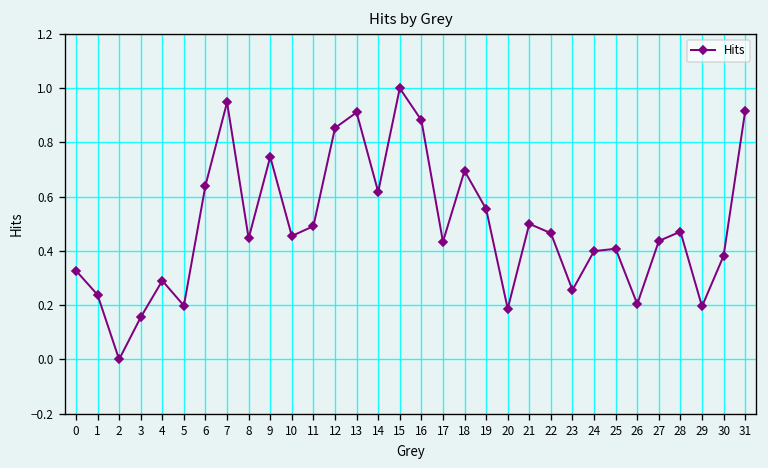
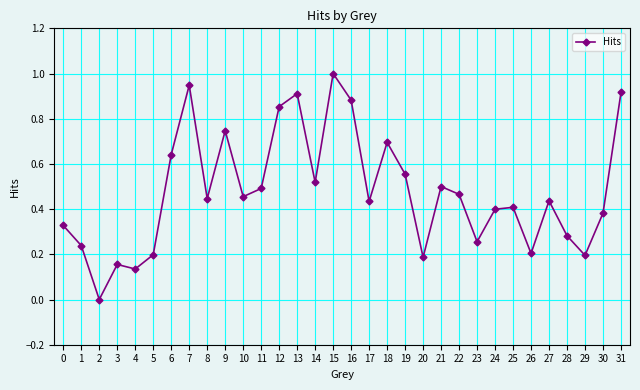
  {
    "0": 0.33,
    "1": 0.24,
    "2": 0.00,
    "3": 0.16,
-   "4": 0.29,
+   "4": 0.14,
    "5": 0.20,
    "6": 0.64,
    "7": 0.95,
    "8": 0.45,
    "9": 0.75,
    "10": 0.46,
    "11": 0.49,
    "12": 0.85,
    "13": 0.91,
-   "14": 0.62,
+   "14": 0.52,
    "15": 1.00,
    "16": 0.88,
    "17": 0.43,
    "18": 0.70,
    "19": 0.55,
    "20": 0.19,
    "21": 0.50,
    "22": 0.47,
    "23": 0.26,
    "24": 0.40,
    "25": 0.41,
    "26": 0.20,
    "27": 0.44,
-   "28": 0.47,
+   "28": 0.28,
    "29": 0.20,
    "30": 0.38,
    "31": 0.92
  }
